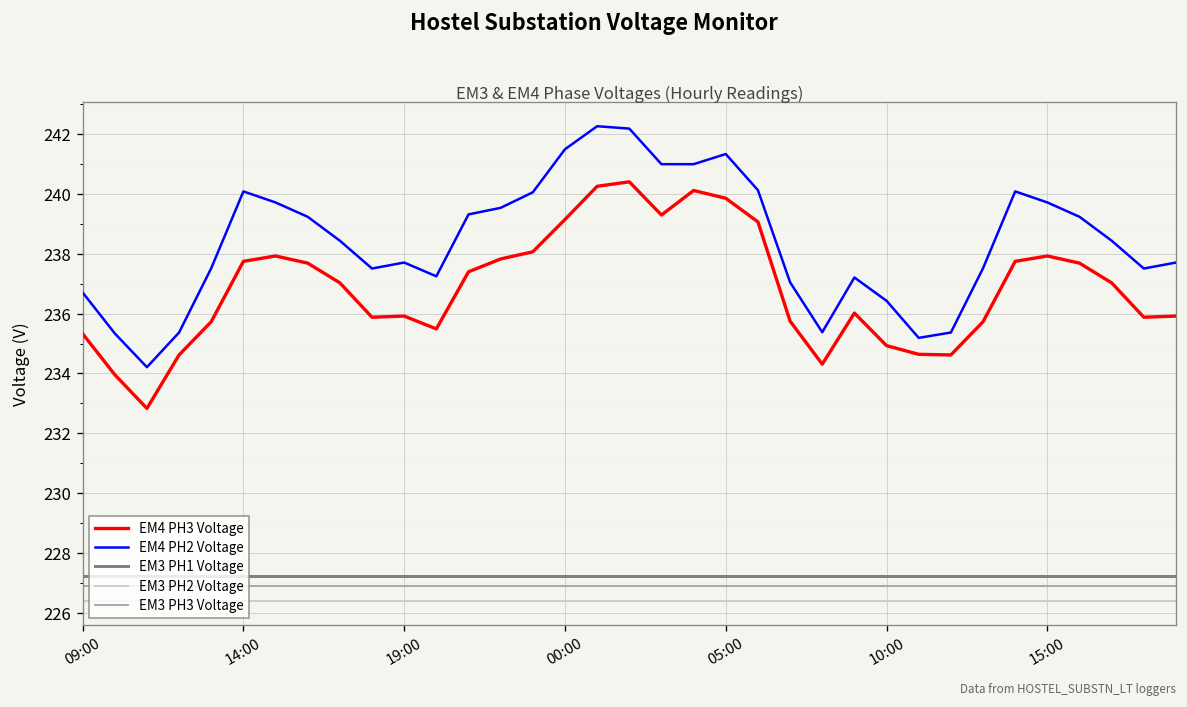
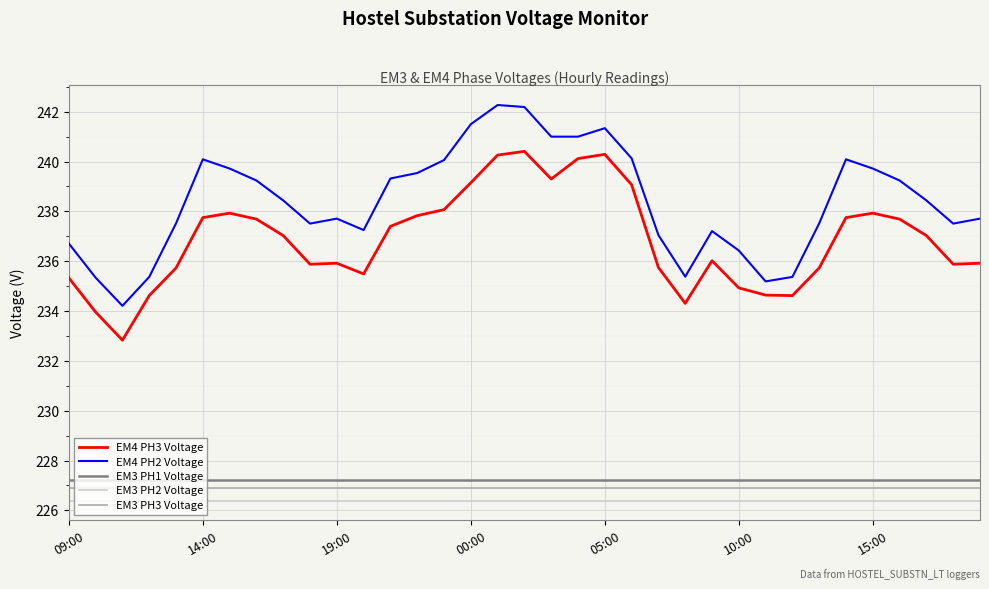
  {
    "EM4 PH3 Voltage": {
      "00:00": 239.2,
-     "05:00": 239.9
+     "05:00": 240.3
    },
    "EM4 PH2 Voltage": {
      "00:00": 241.5,
      "05:00": 241.3
    },
    "EM3 PH1 Voltage": {
      "00:00": 227.2,
      "05:00": 227.2
    }
  }
